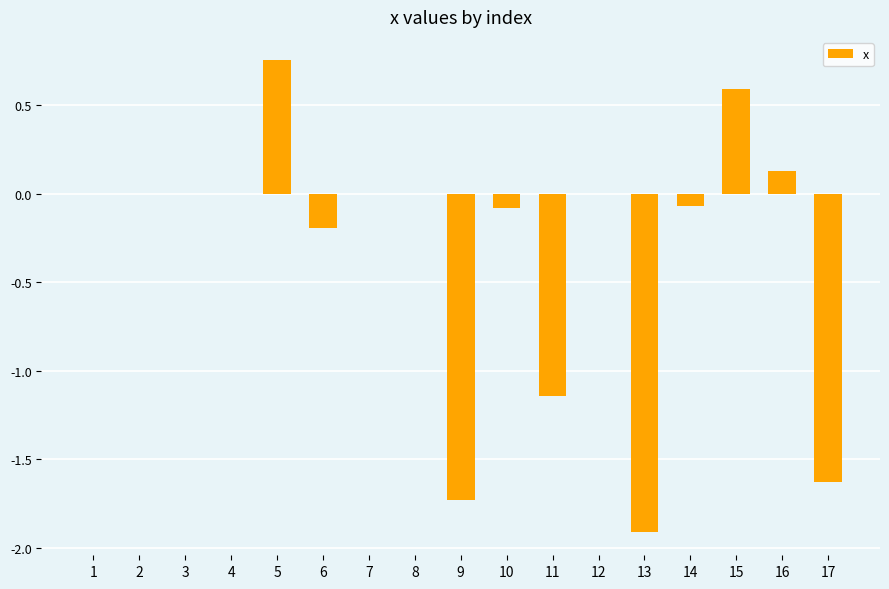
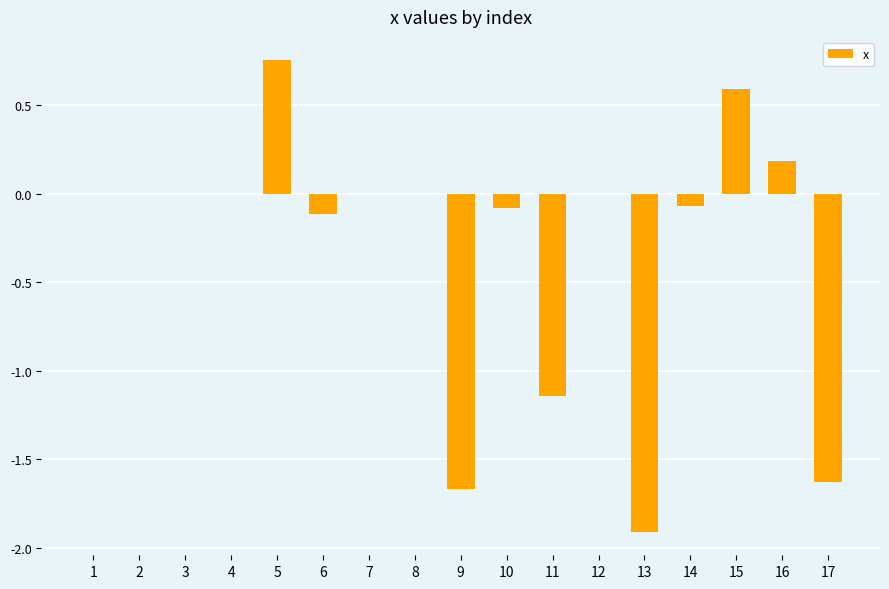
  {
    "1": 0.00,
    "2": 0.00,
    "3": 0.00,
    "4": 0.00,
    "5": 0.75,
-   "6": -0.19,
+   "6": -0.11,
    "7": 0.00,
    "8": 0.00,
-   "9": -1.73,
+   "9": -1.67,
    "10": -0.08,
    "11": -1.14,
    "12": 0.00,
    "13": -1.91,
    "14": -0.07,
    "15": 0.59,
-   "16": 0.13,
+   "16": 0.19,
    "17": -1.63
  }
